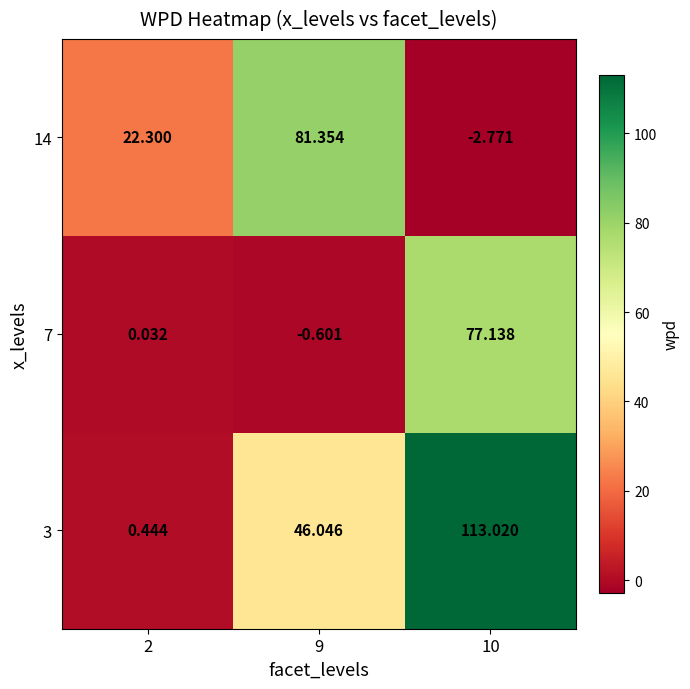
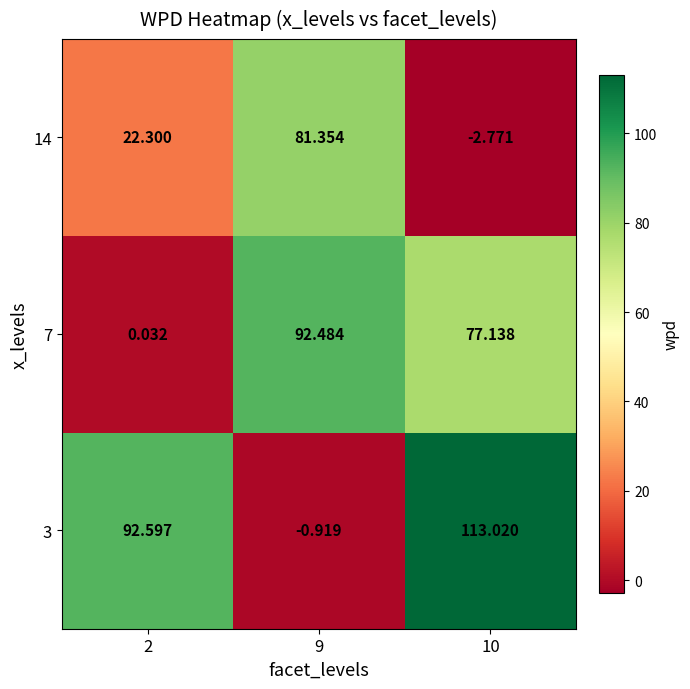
  {
    "14": {
      "2": 22.300,
      "9": 81.354,
      "10": -2.771
    },
    "7": {
      "2": 0.032,
-     "9": -0.601,
+     "9": 92.484,
      "10": 77.138
    },
    "3": {
-     "2": 0.444,
-     "9": 46.046,
+     "2": 92.597,
+     "9": -0.919,
      "10": 113.020
    }
  }
